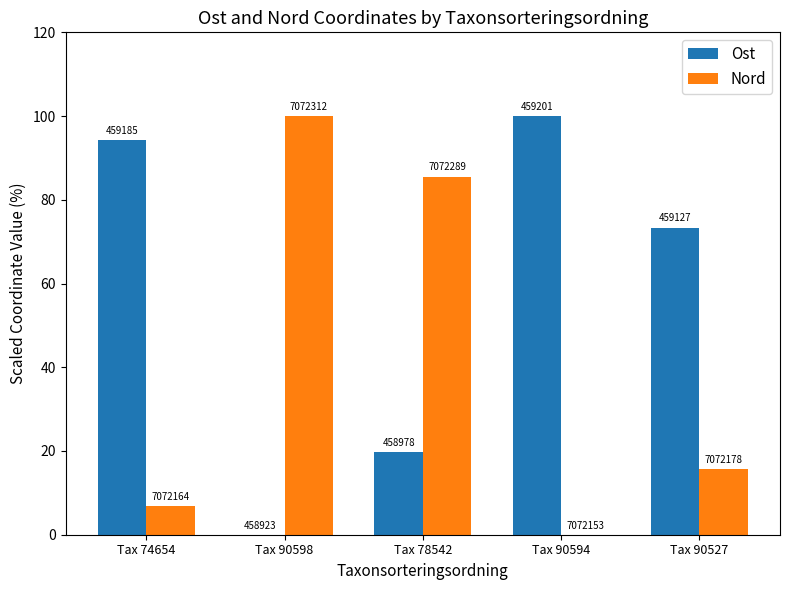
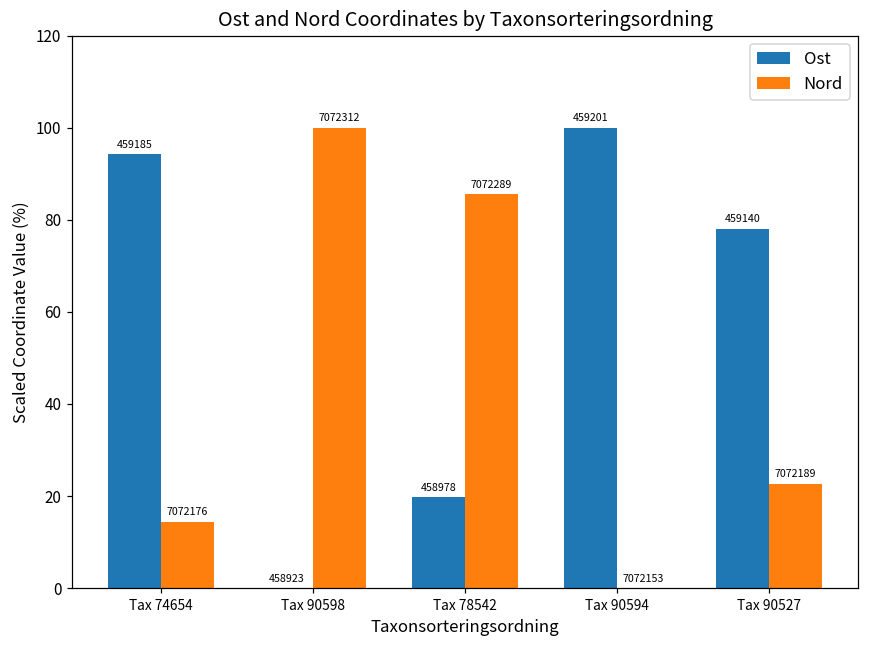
  {
    "Ost": {
-     "Tax 90527": 459127
+     "Tax 90527": 459140
    },
    "Nord": {
-     "Tax 74654": 7072164,
-     "Tax 90527": 7072178
+     "Tax 74654": 7072176,
+     "Tax 90527": 7072189
    }
  }
